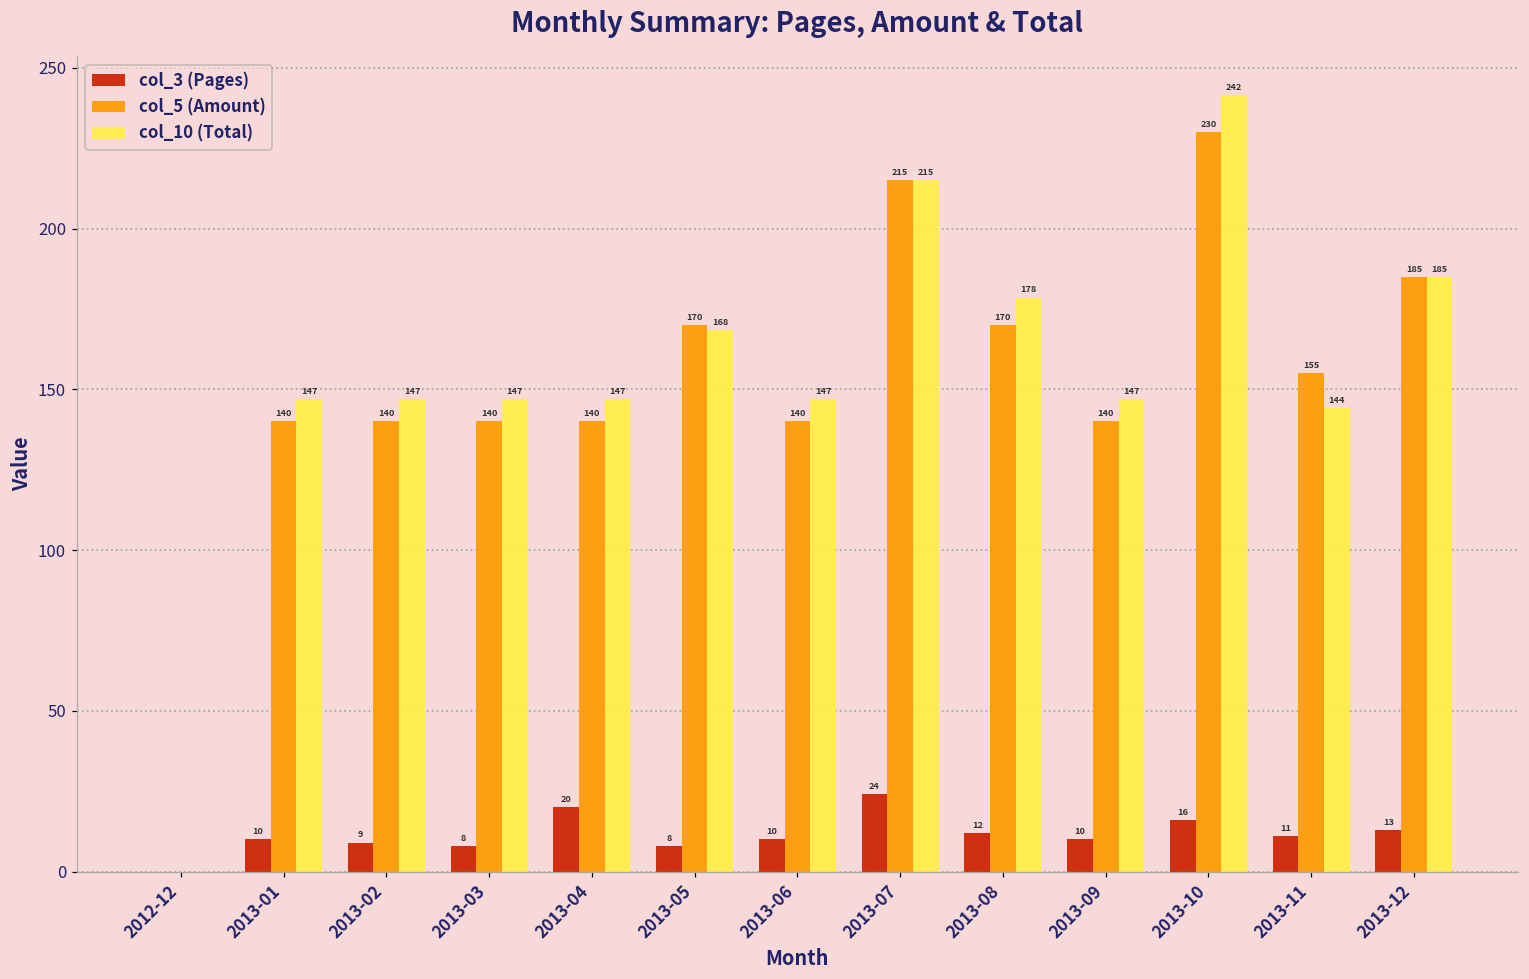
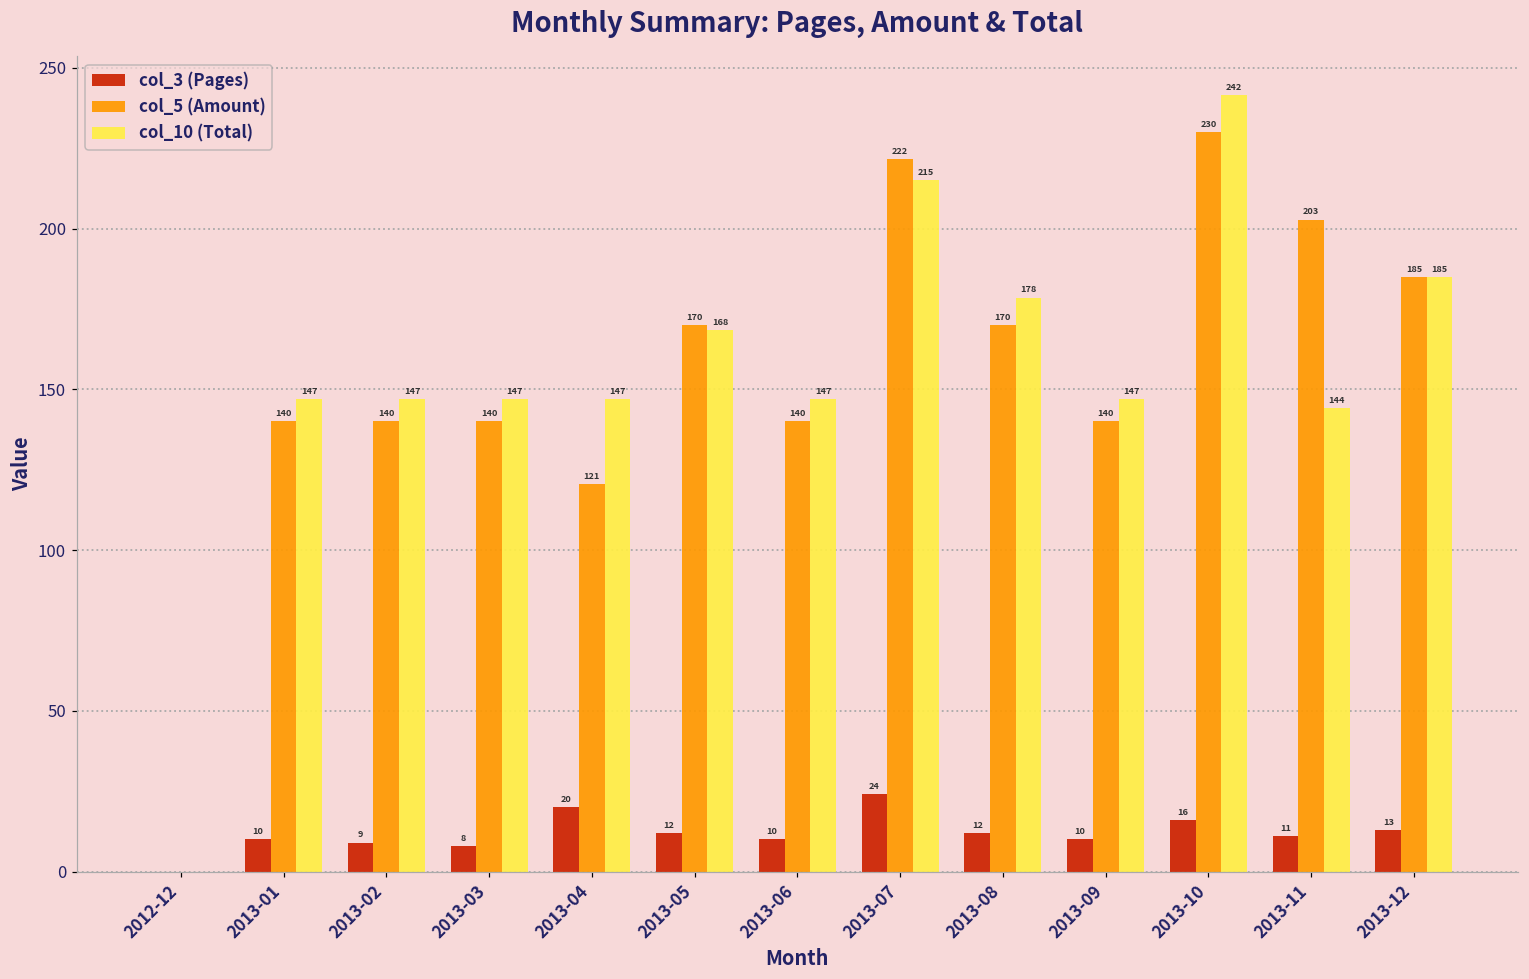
  {
    "col_3 (Pages)": {
      "2013-01": 10,
      "2013-02": 9,
      "2013-03": 8,
      "2013-04": 20,
-     "2013-05": 8,
+     "2013-05": 12,
      "2013-06": 10,
      "2013-07": 24,
      "2013-08": 12,
      "2013-09": 10,
      "2013-10": 16,
      "2013-11": 11,
      "2013-12": 13
    },
    "col_5 (Amount)": {
      "2013-01": 140,
      "2013-02": 140,
      "2013-03": 140,
-     "2013-04": 140,
+     "2013-04": 121,
      "2013-05": 170,
      "2013-06": 140,
-     "2013-07": 215,
+     "2013-07": 222,
      "2013-08": 170,
      "2013-09": 140,
      "2013-10": 230,
-     "2013-11": 155,
+     "2013-11": 203,
      "2013-12": 185
    },
    "col_10 (Total)": {
      "2013-01": 147,
      "2013-02": 147,
      "2013-03": 147,
      "2013-04": 147,
      "2013-05": 168,
      "2013-06": 147,
      "2013-07": 215,
      "2013-08": 178,
      "2013-09": 147,
      "2013-10": 242,
      "2013-11": 144,
      "2013-12": 185
    }
  }
